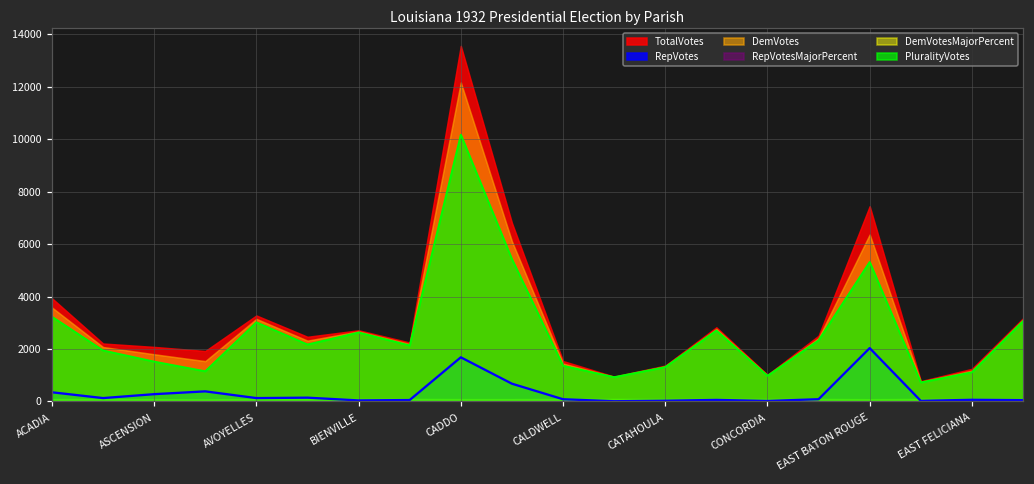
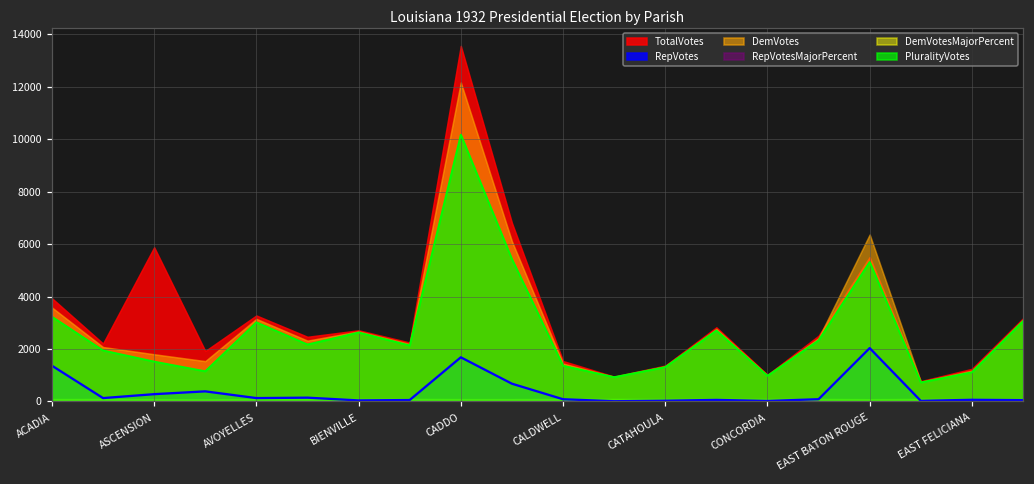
  {
    "TotalVotes": {
      "ACADIA": 3900,
-     "ASCENSION": 2100,
+     "ASCENSION": 5900,
      "AVOYELLES": 3300,
      "CADDO": 13600,
-     "EAST BATON ROUGE": 7400
+     "EAST BATON ROUGE": 5500
    },
    "RepVotes": {
-     "ACADIA": 400,
+     "ACADIA": 1400,
      "ASCENSION": 300,
      "CADDO": 1700,
      "EAST BATON ROUGE": 2000
    },
    "PluralityVotes": {
      "ACADIA": 3200,
      "ASCENSION": 1500,
      "AVOYELLES": 3000,
      "CADDO": 10200,
      "EAST BATON ROUGE": 5300
    }
  }
